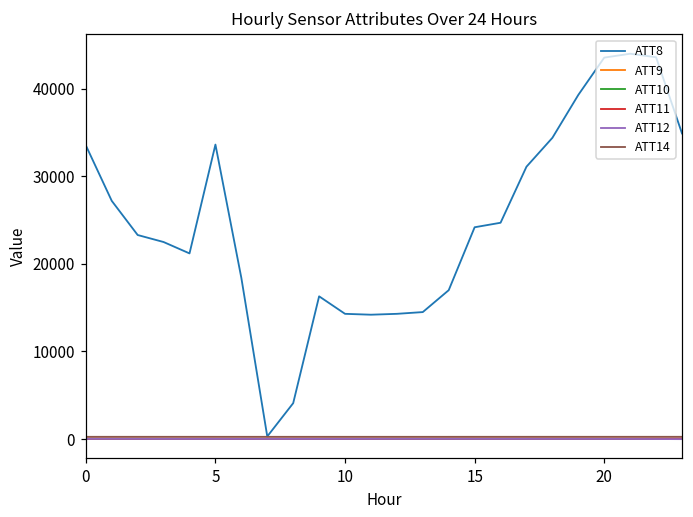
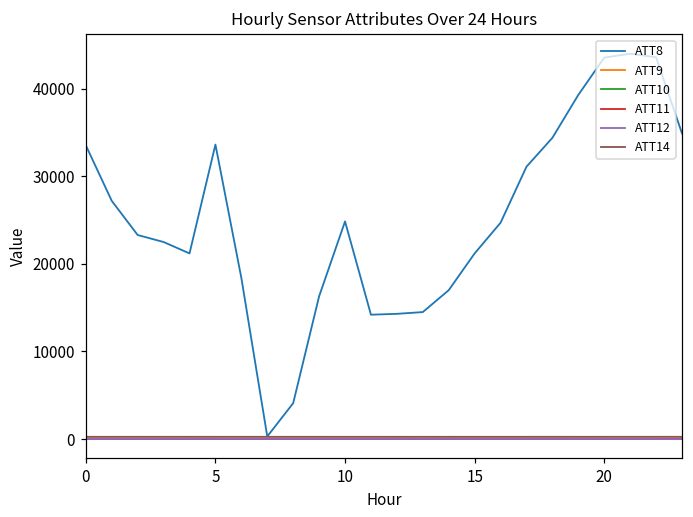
  {
    "ATT8": {
      "0": 34000,
      "5": 34000,
-     "10": 14000,
-     "15": 24000
+     "10": 25000,
+     "15": 21000
    }
  }
